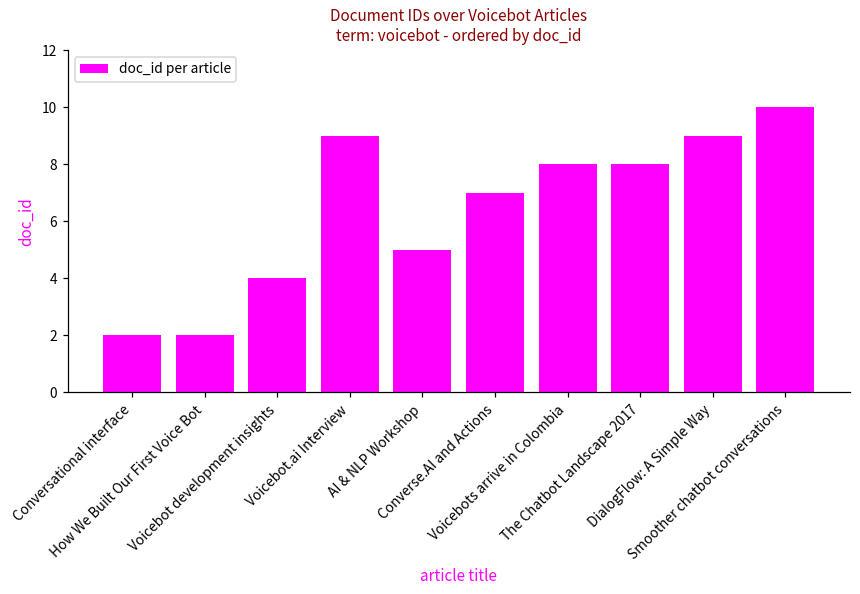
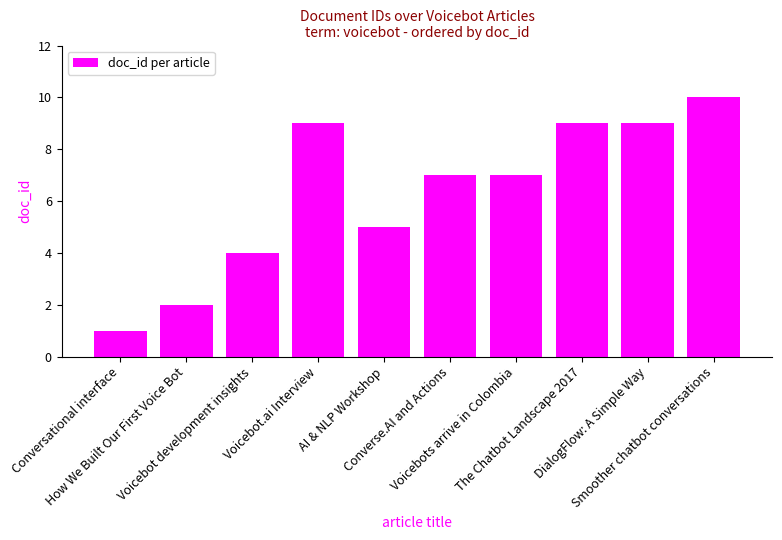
  {
-   "Conversational interface": 2,
+   "Conversational interface": 1,
    "How We Built Our First Voice Bot": 2,
    "Voicebot development insights": 4,
    "Voicebot.ai Interview": 9,
    "AI & NLP Workshop": 5,
    "Converse.AI and Actions": 7,
-   "Voicebots arrive in Colombia": 8,
-   "The Chatbot Landscape 2017": 8,
+   "Voicebots arrive in Colombia": 7,
+   "The Chatbot Landscape 2017": 9,
    "DialogFlow: A Simple Way": 9,
    "Smoother chatbot conversations": 10
  }
